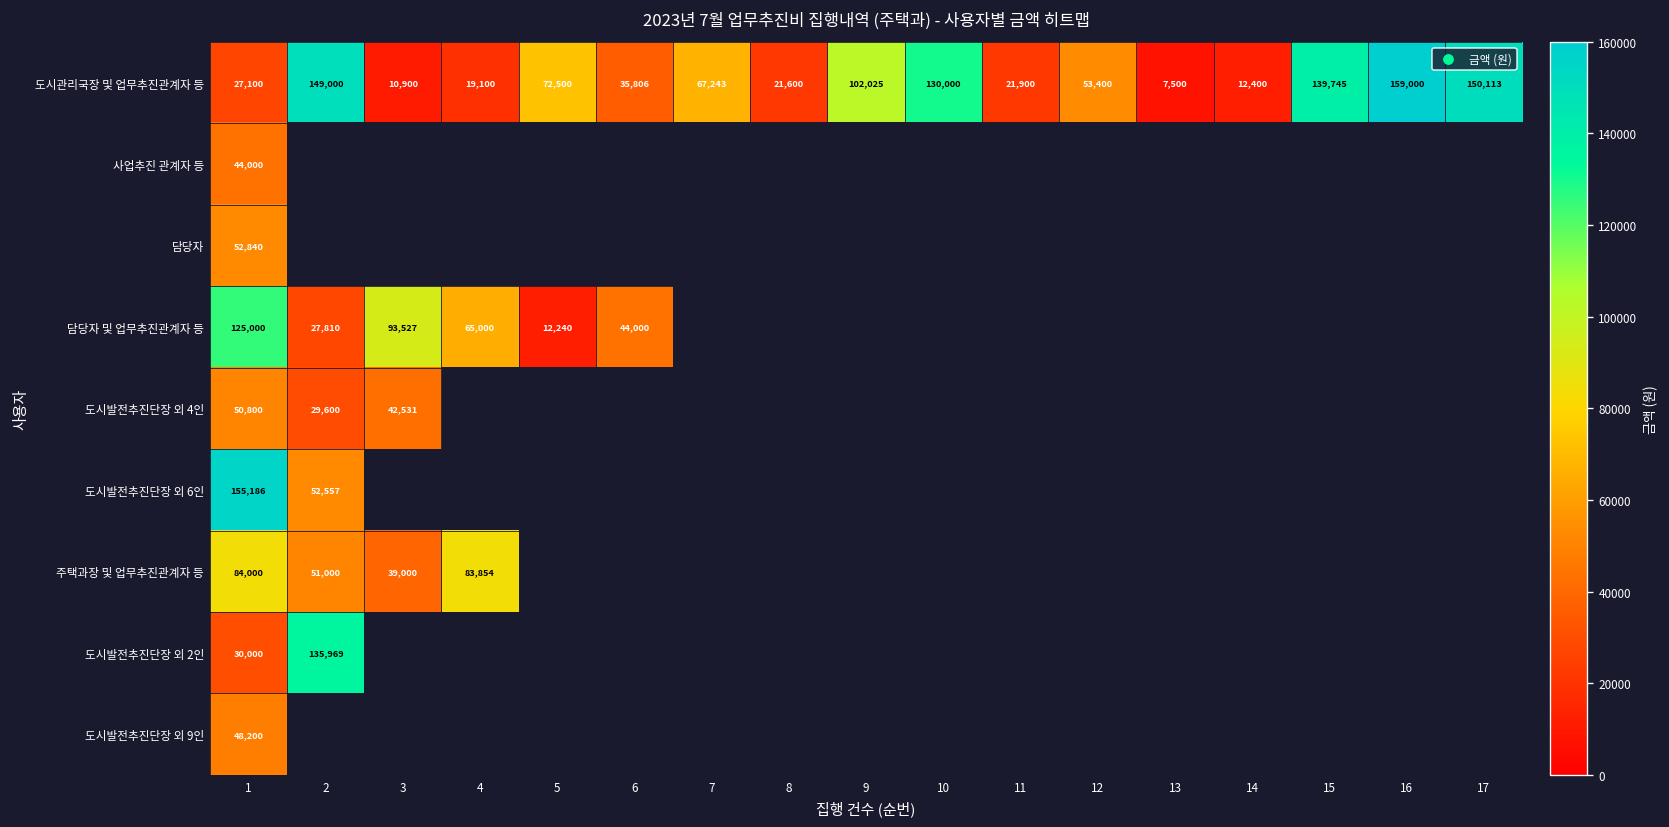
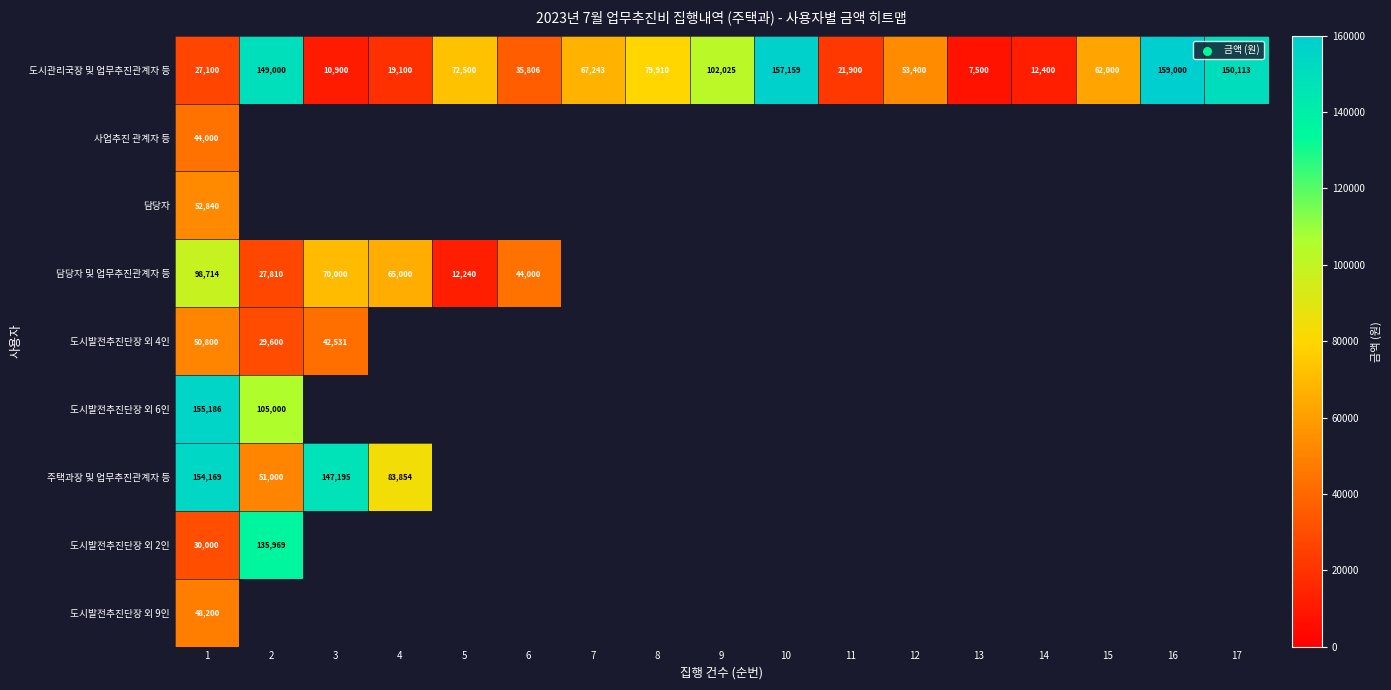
  {
    "도시관리국장 및 업무추진관계자 등": {
      "1": "27,100",
      "2": "149,000",
      "3": "10,900",
      "4": "19,100",
      "5": "72,500",
      "6": "35,806",
      "7": "67,243",
-     "8": "21,600",
+     "8": "79,910",
      "9": "102,025",
-     "10": "130,000",
+     "10": "157,159",
      "11": "21,900",
      "12": "53,400",
      "13": "7,500",
      "14": "12,400",
-     "15": "139,745",
+     "15": "62,000",
      "16": "159,000",
      "17": "150,113"
    },
    "사업추진 관계자 등": {
      "1": "44,000"
    },
    "담당자": {
      "1": "52,840"
    },
    "담당자 및 업무추진관계자 등": {
-     "1": "125,000",
+     "1": "98,714",
      "2": "27,810",
-     "3": "93,527",
+     "3": "70,000",
      "4": "65,000",
      "5": "12,240",
      "6": "44,000"
    },
    "도시발전추진단장 외 4인": {
      "1": "50,800",
      "2": "29,600",
      "3": "42,531"
    },
    "도시발전추진단장 외 6인": {
      "1": "155,186",
-     "2": "52,557"
+     "2": "105,000"
    },
    "주택과장 및 업무추진관계자 등": {
-     "1": "84,000",
+     "1": "154,169",
      "2": "51,000",
-     "3": "39,000",
+     "3": "147,195",
      "4": "83,854"
    },
    "도시발전추진단장 외 2인": {
      "1": "30,000",
      "2": "135,969"
    },
    "도시발전추진단장 외 9인": {
      "1": "48,200"
    }
  }
